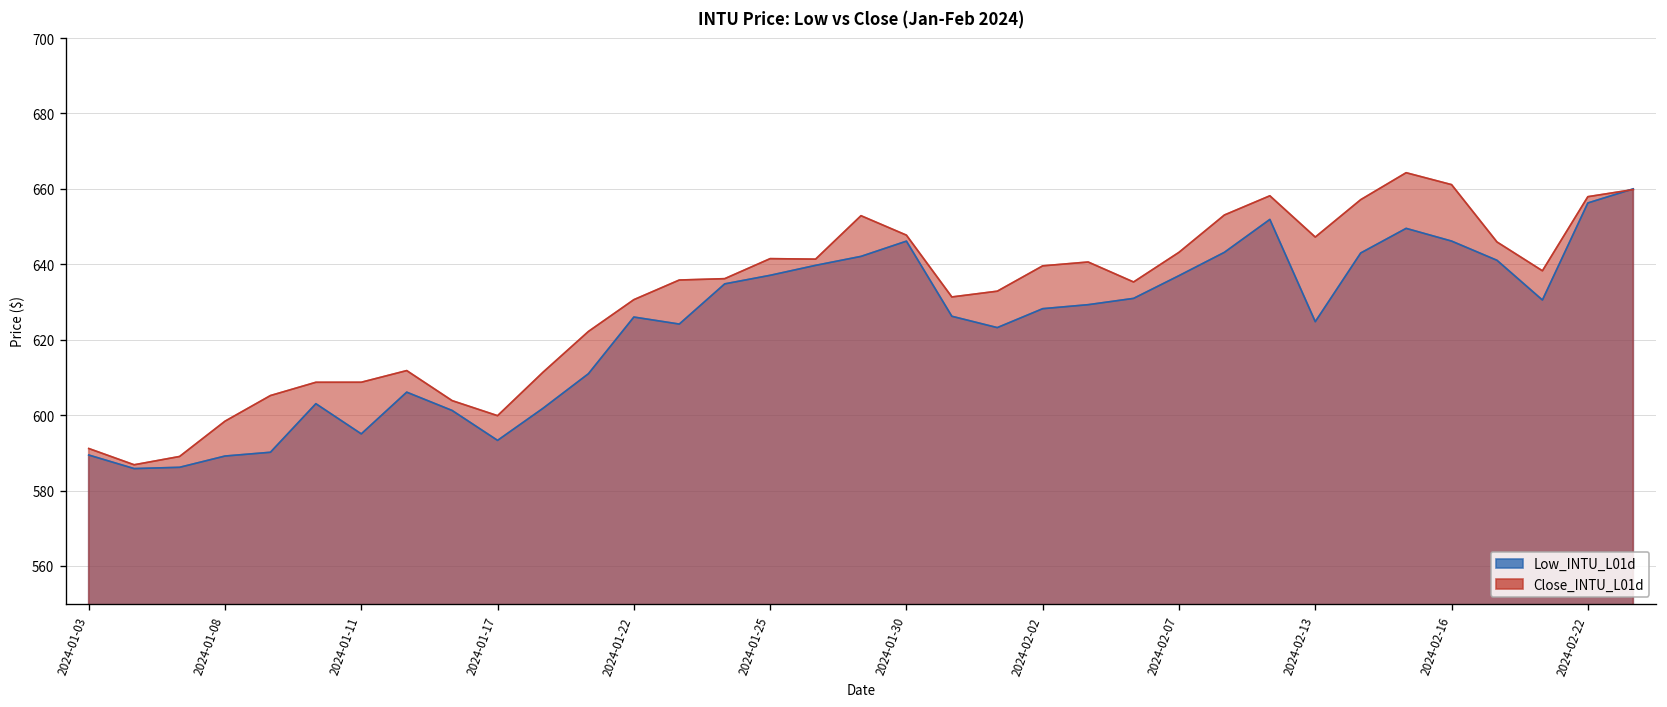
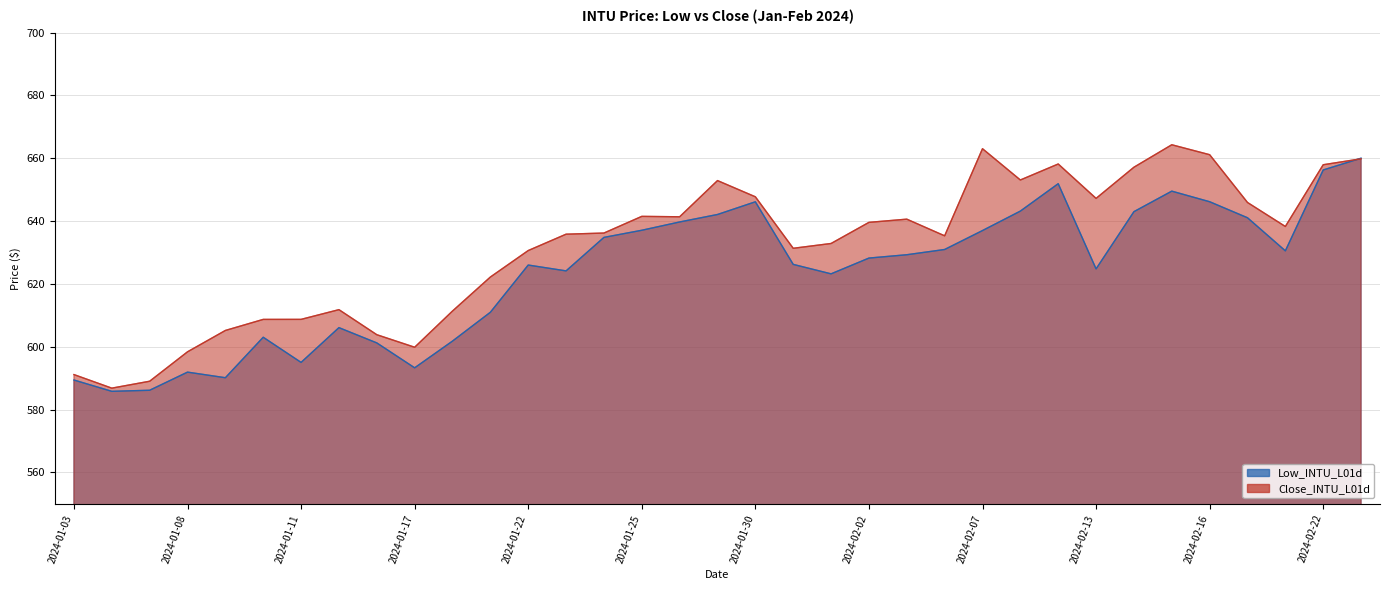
  {
    "Low_INTU_L01d": {
      "2024-01-03": 589,
-     "2024-01-08": 589,
+     "2024-01-08": 592,
      "2024-01-11": 595,
      "2024-01-17": 593,
      "2024-01-22": 626,
      "2024-01-25": 637,
      "2024-01-30": 646,
      "2024-02-02": 628,
      "2024-02-07": 637,
      "2024-02-13": 625,
      "2024-02-16": 646,
      "2024-02-22": 656
    },
    "Close_INTU_L01d": {
      "2024-01-03": 591,
      "2024-01-08": 598,
      "2024-01-11": 609,
      "2024-01-17": 600,
      "2024-01-22": 631,
      "2024-01-25": 641,
      "2024-01-30": 648,
      "2024-02-02": 640,
-     "2024-02-07": 643,
+     "2024-02-07": 663,
      "2024-02-13": 647,
      "2024-02-16": 661,
      "2024-02-22": 658
    }
  }
